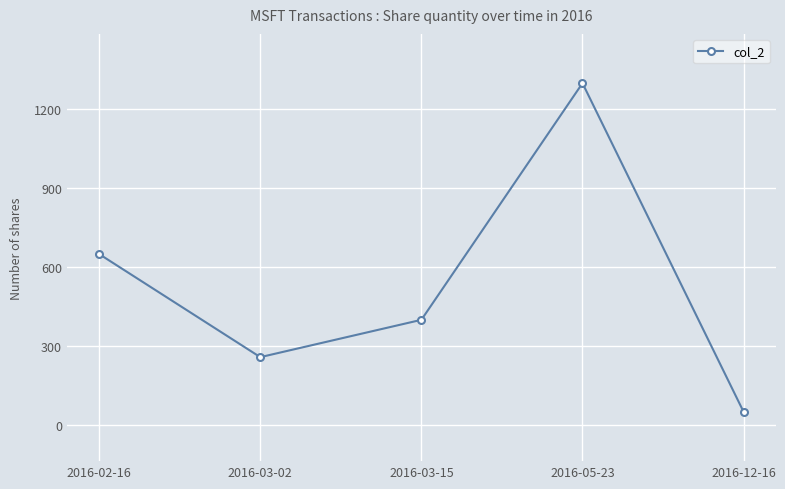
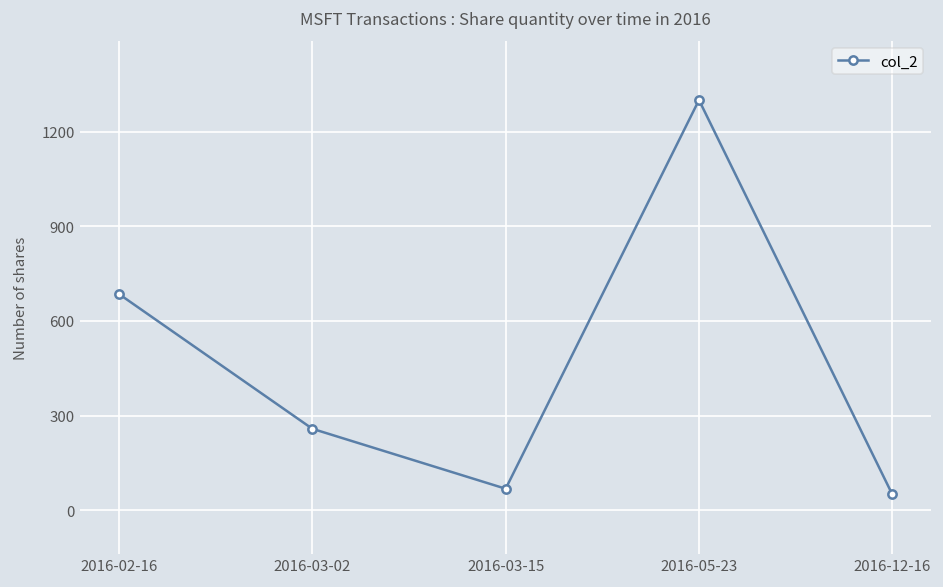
  {
-   "2016-02-16": 650,
+   "2016-02-16": 690,
    "2016-03-02": 260,
-   "2016-03-15": 400,
+   "2016-03-15": 70,
    "2016-05-23": 1300,
    "2016-12-16": 50
  }
